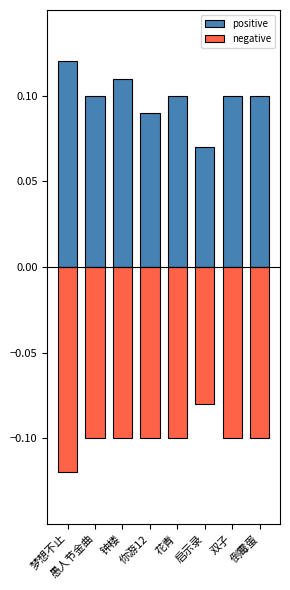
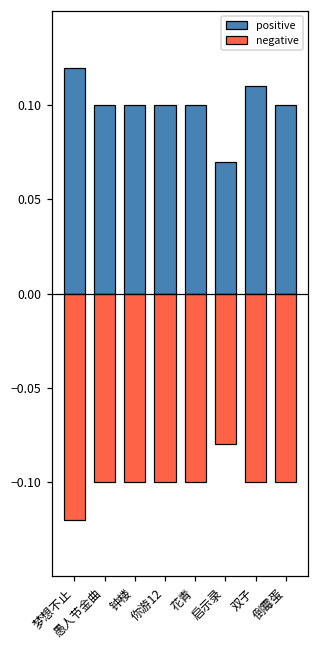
  {
    "positive": {
      "梦想不止": 0.12,
      "愚人节金曲": 0.10,
-     "钟楼": 0.11,
-     "你游12": 0.09,
+     "钟楼": 0.10,
+     "你游12": 0.10,
      "花青": 0.10,
      "启示录": 0.07,
-     "双子": 0.10,
+     "双子": 0.11,
      "倒霉蛋": 0.10
    },
    "negative": {
      "梦想不止": -0.12,
      "愚人节金曲": -0.10,
      "钟楼": -0.10,
      "你游12": -0.10,
      "花青": -0.10,
      "启示录": -0.08,
      "双子": -0.10,
      "倒霉蛋": -0.10
    }
  }
